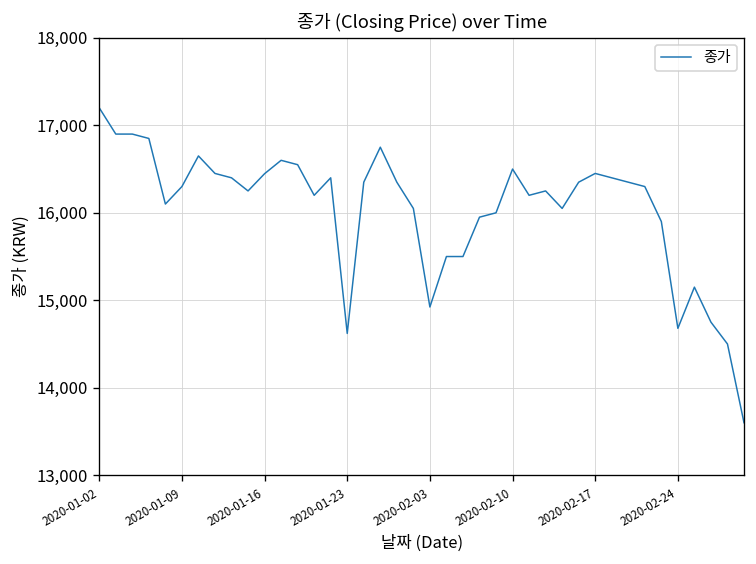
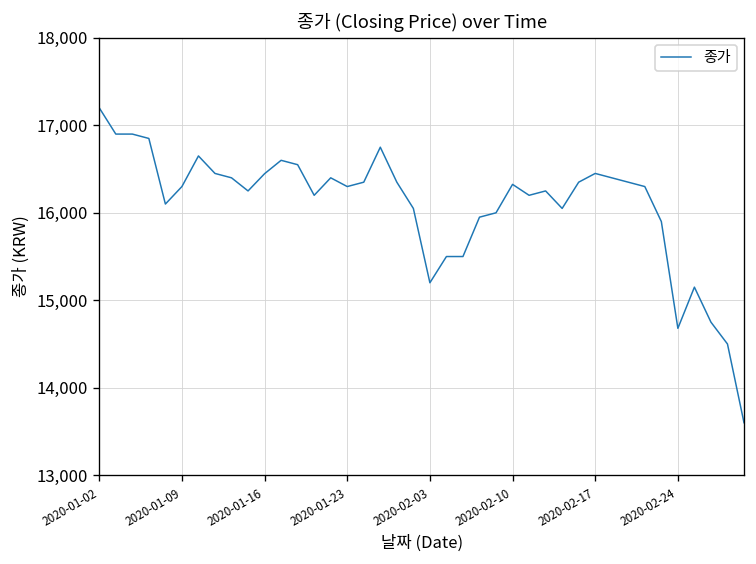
  {
    "2020-01-02": "17,200",
    "2020-01-09": "16,300",
    "2020-01-16": "16,400",
-   "2020-01-23": "14,600",
-   "2020-02-03": "14,900",
-   "2020-02-10": "16,500",
+   "2020-01-23": "16,300",
+   "2020-02-03": "15,200",
+   "2020-02-10": "16,300",
    "2020-02-17": "16,500",
    "2020-02-24": "14,700"
  }
